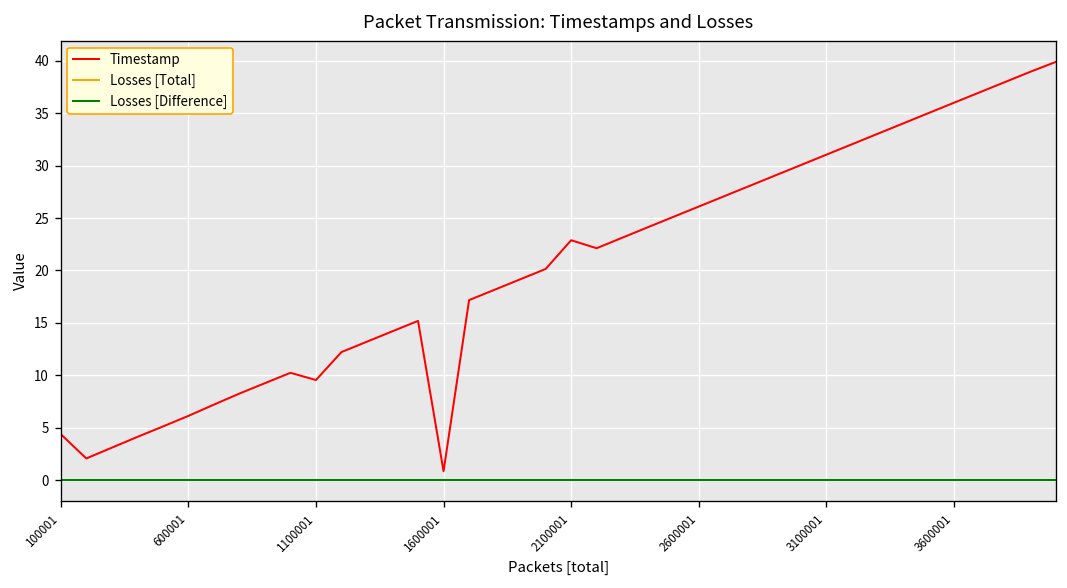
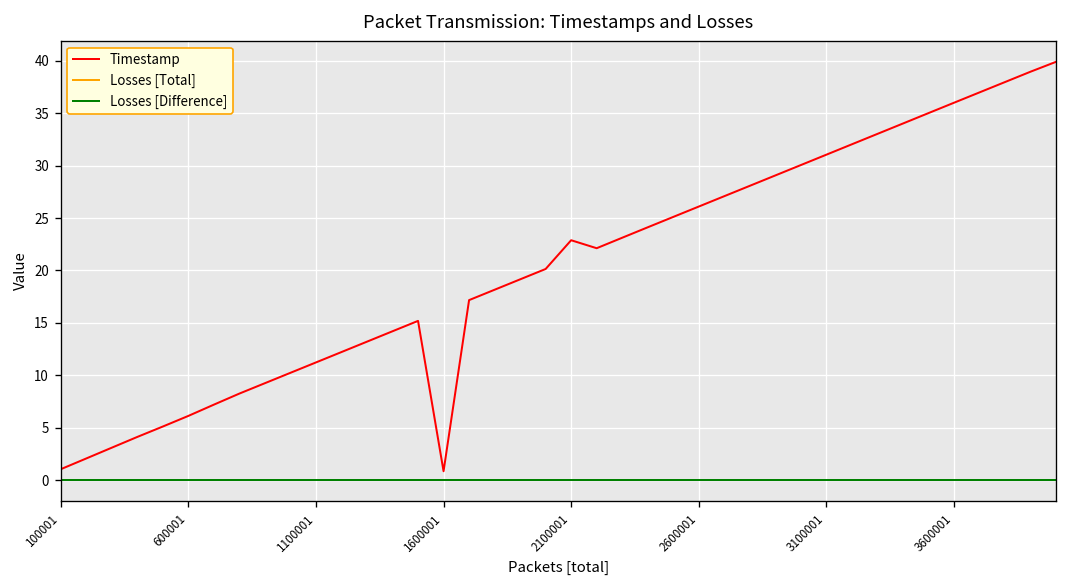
  {
    "Timestamp": {
-     "100001": 4,
+     "100001": 1,
      "600001": 6,
-     "1100001": 10,
+     "1100001": 11,
      "1600001": 1,
      "2100001": 23,
      "2600001": 26,
      "3100001": 31,
      "3600001": 36
    },
    "Losses [Difference]": {
      "100001": 0,
      "600001": 0,
      "1100001": 0,
      "1600001": 0,
      "2100001": 0,
      "2600001": 0,
      "3100001": 0,
      "3600001": 0
    }
  }
